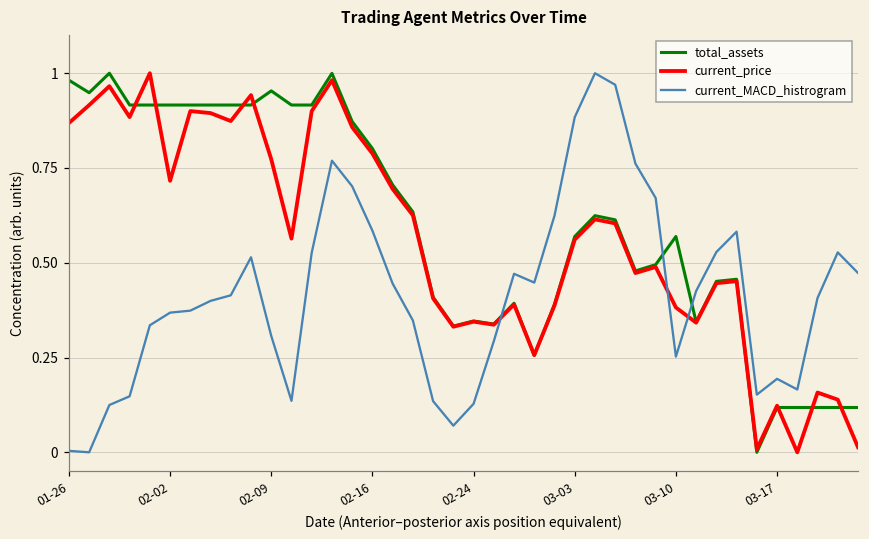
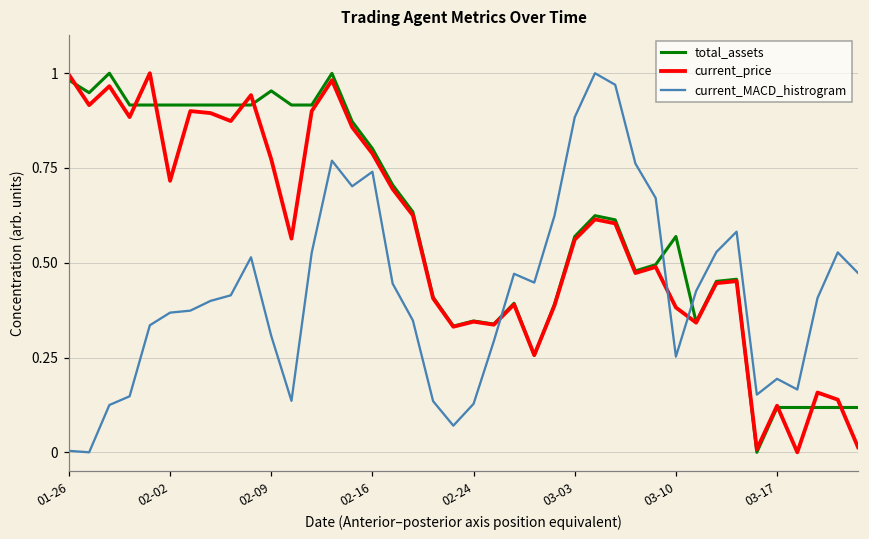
  {
    "total_assets": {
      "01-26": 0.98,
      "02-02": 0.92,
      "02-09": 0.95,
      "02-16": 0.80,
      "03-03": 0.57,
      "03-10": 0.57
    },
    "current_price": {
-     "01-26": 0.87,
+     "01-26": 1.00,
      "02-02": 0.72,
      "02-09": 0.77,
      "02-16": 0.79,
      "03-03": 0.56,
      "03-10": 0.38
    },
    "current_MACD_histrogram": {
      "01-26": 0.00,
      "02-02": 0.37,
      "02-09": 0.31,
-     "02-16": 0.58,
+     "02-16": 0.74,
      "02-24": 0.13,
      "03-03": 0.88,
      "03-10": 0.25,
      "03-17": 0.19
    }
  }
